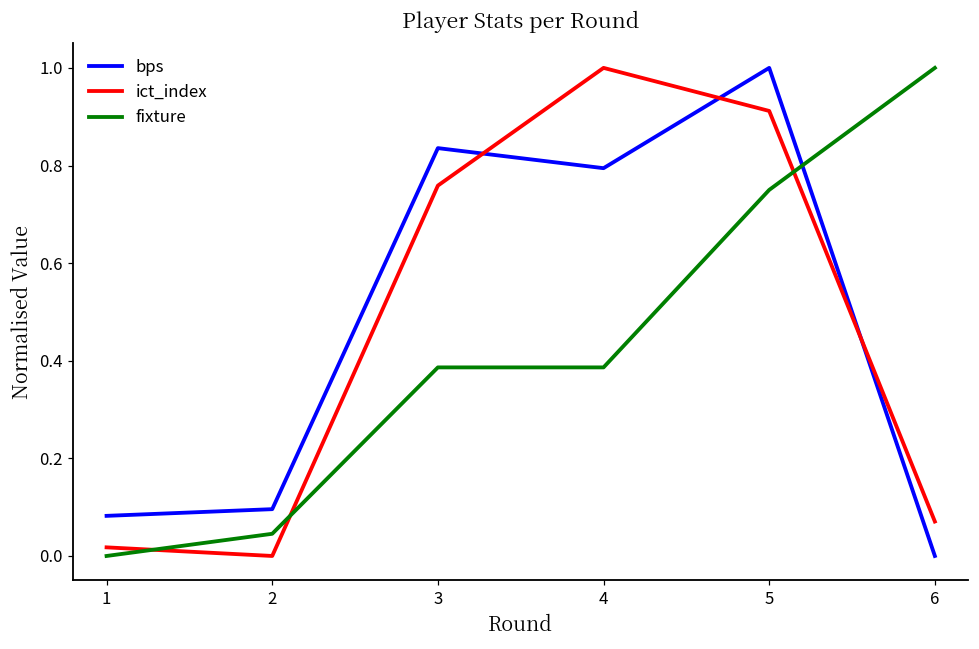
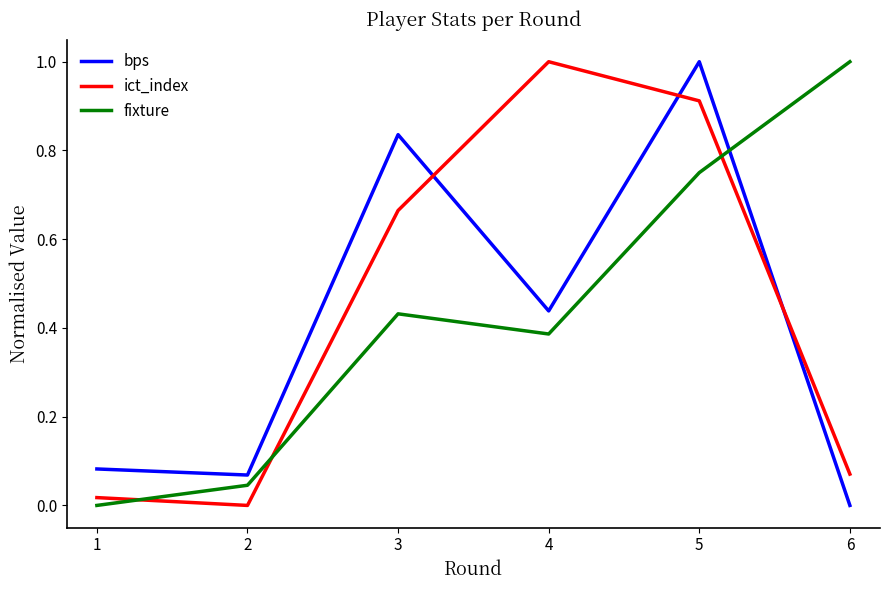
  {
    "bps": {
      "1": 0.08,
-     "2": 0.10,
+     "2": 0.07,
      "3": 0.84,
-     "4": 0.79,
+     "4": 0.44,
      "5": 1.00,
      "6": 0.00
    },
    "ict_index": {
      "1": 0.02,
      "2": 0.00,
-     "3": 0.76,
+     "3": 0.66,
      "4": 1.00,
      "5": 0.91,
      "6": 0.07
    },
    "fixture": {
      "1": 0.00,
      "2": 0.05,
-     "3": 0.39,
+     "3": 0.43,
      "4": 0.39,
      "5": 0.75,
      "6": 1.00
    }
  }
